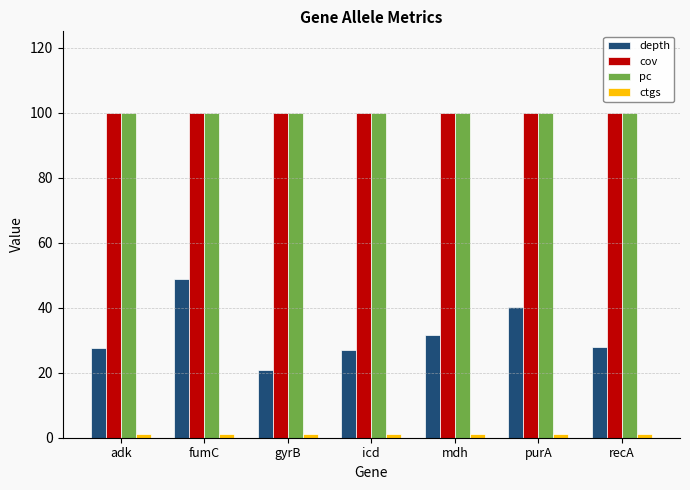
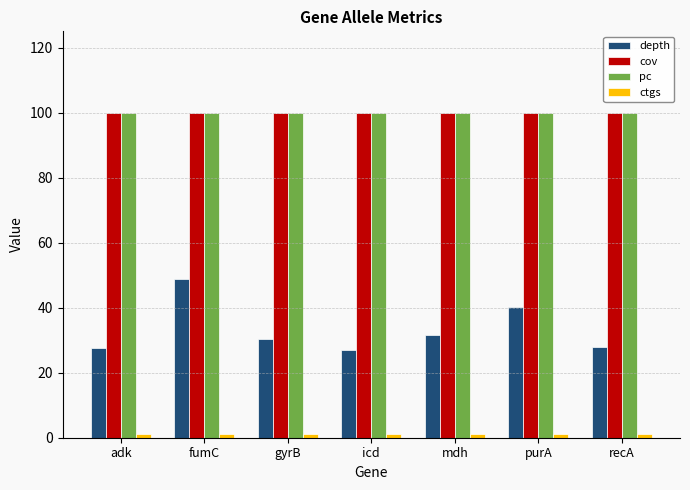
  {
    "depth": {
      "adk": 28,
      "fumC": 49,
-     "gyrB": 21,
+     "gyrB": 30,
      "icd": 27,
      "mdh": 32,
      "purA": 40,
      "recA": 28
    },
    "cov": {
      "adk": 100,
      "fumC": 100,
      "gyrB": 100,
      "icd": 100,
      "mdh": 100,
      "purA": 100,
      "recA": 100
    },
    "pc": {
      "adk": 100,
      "fumC": 100,
      "gyrB": 100,
      "icd": 100,
      "mdh": 100,
      "purA": 100,
      "recA": 100
    },
    "ctgs": {
      "adk": 1,
      "fumC": 1,
      "gyrB": 1,
      "icd": 1,
      "mdh": 1,
      "purA": 1,
      "recA": 1
    }
  }
